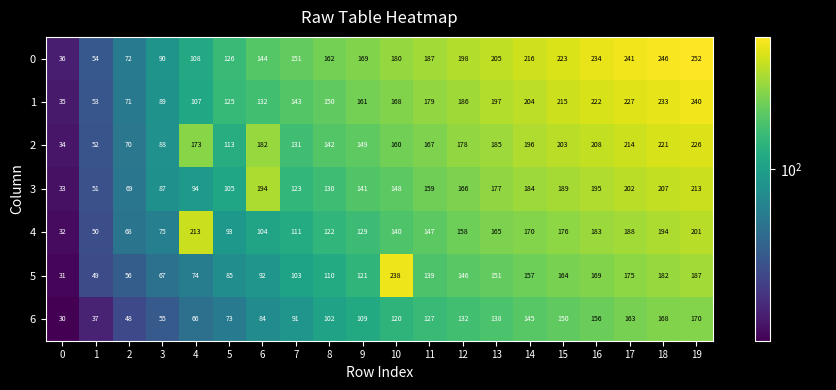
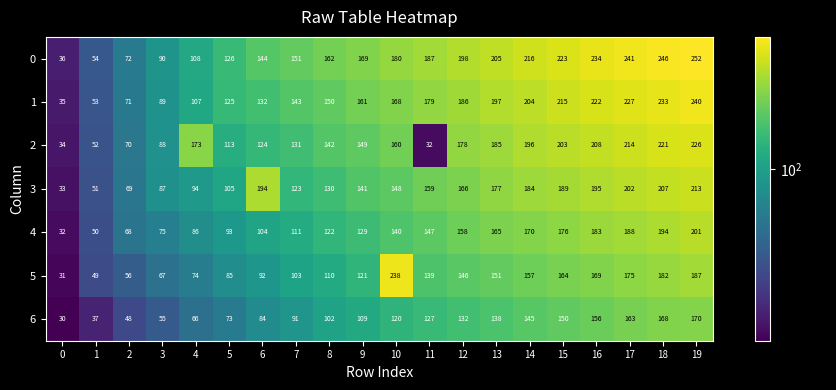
  {
    "0": {
      "0": 36,
      "1": 54,
      "2": 72,
      "3": 90,
      "4": 108,
      "5": 126,
      "6": 144,
      "7": 151,
      "8": 162,
      "9": 169,
      "10": 180,
      "11": 187,
      "12": 198,
      "13": 205,
      "14": 216,
      "15": 223,
      "16": 234,
      "17": 241,
      "18": 246,
      "19": 252
    },
    "1": {
      "0": 35,
      "1": 53,
      "2": 71,
      "3": 89,
      "4": 107,
      "5": 125,
      "6": 132,
      "7": 143,
      "8": 150,
      "9": 161,
      "10": 168,
      "11": 179,
      "12": 186,
      "13": 197,
      "14": 204,
      "15": 215,
      "16": 222,
      "17": 227,
      "18": 233,
      "19": 240
    },
    "2": {
      "0": 34,
      "1": 52,
      "2": 70,
      "3": 88,
      "4": 173,
      "5": 113,
-     "6": 182,
+     "6": 124,
      "7": 131,
      "8": 142,
      "9": 149,
      "10": 160,
-     "11": 167,
+     "11": 32,
      "12": 178,
      "13": 185,
      "14": 196,
      "15": 203,
      "16": 208,
      "17": 214,
      "18": 221,
      "19": 226
    },
    "3": {
      "0": 33,
      "1": 51,
      "2": 69,
      "3": 87,
      "4": 94,
      "5": 105,
      "6": 194,
      "7": 123,
      "8": 130,
      "9": 141,
      "10": 148,
      "11": 159,
      "12": 166,
      "13": 177,
      "14": 184,
      "15": 189,
      "16": 195,
      "17": 202,
      "18": 207,
      "19": 213
    },
    "4": {
      "0": 32,
      "1": 50,
      "2": 68,
      "3": 75,
-     "4": 213,
+     "4": 86,
      "5": 93,
      "6": 104,
      "7": 111,
      "8": 122,
      "9": 129,
      "10": 140,
      "11": 147,
      "12": 158,
      "13": 165,
      "14": 170,
      "15": 176,
      "16": 183,
      "17": 188,
      "18": 194,
      "19": 201
    },
    "5": {
      "0": 31,
      "1": 49,
      "2": 56,
      "3": 67,
      "4": 74,
      "5": 85,
      "6": 92,
      "7": 103,
      "8": 110,
      "9": 121,
      "10": 238,
      "11": 139,
      "12": 146,
      "13": 151,
      "14": 157,
      "15": 164,
      "16": 169,
      "17": 175,
      "18": 182,
      "19": 187
    },
    "6": {
      "0": 30,
      "1": 37,
      "2": 48,
      "3": 55,
      "4": 66,
      "5": 73,
      "6": 84,
      "7": 91,
      "8": 102,
      "9": 109,
      "10": 120,
      "11": 127,
      "12": 132,
      "13": 138,
      "14": 145,
      "15": 150,
      "16": 156,
      "17": 163,
      "18": 168,
      "19": 170
    }
  }
